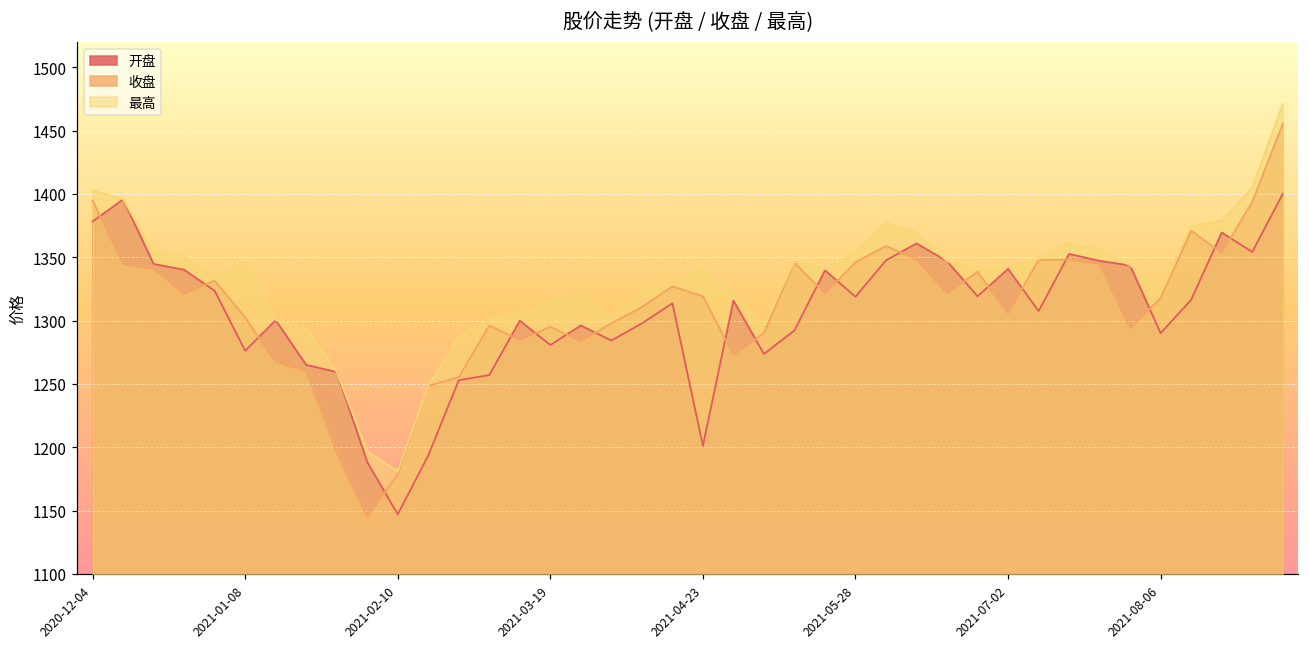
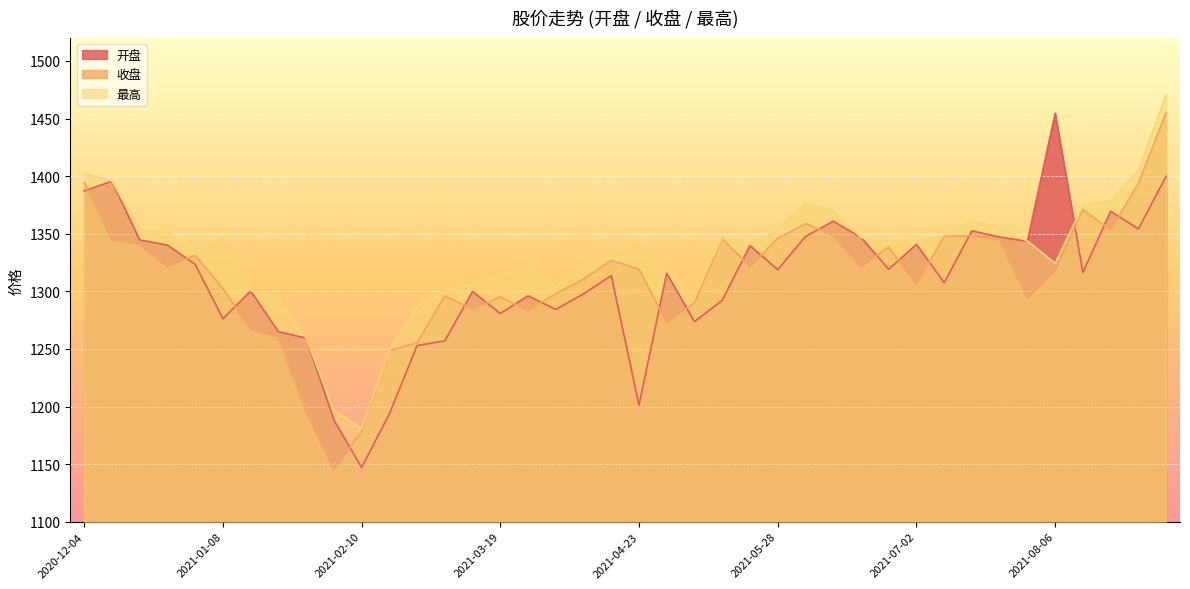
  {
    "开盘": {
-     "2020-12-04": 1378,
+     "2020-12-04": 1387,
      "2021-01-08": 1276,
      "2021-02-10": 1147,
      "2021-03-19": 1281,
      "2021-04-23": 1201,
      "2021-05-28": 1319,
-     "2021-08-06": 1290
+     "2021-08-06": 1455
    }
  }
